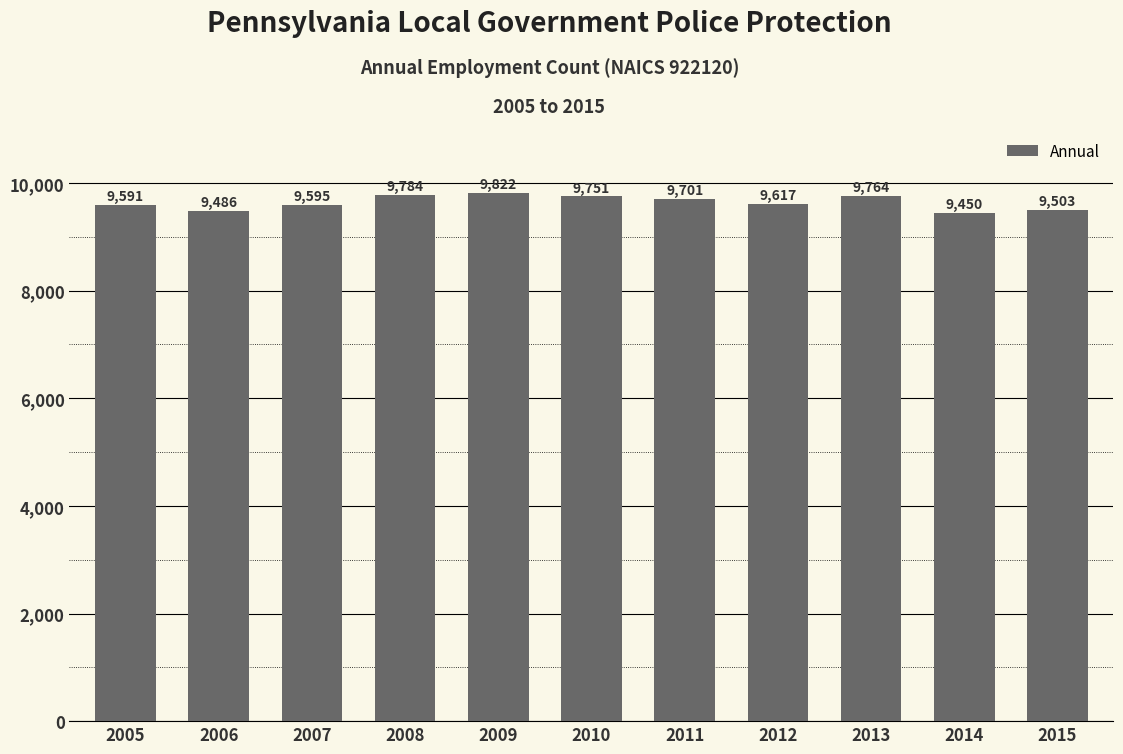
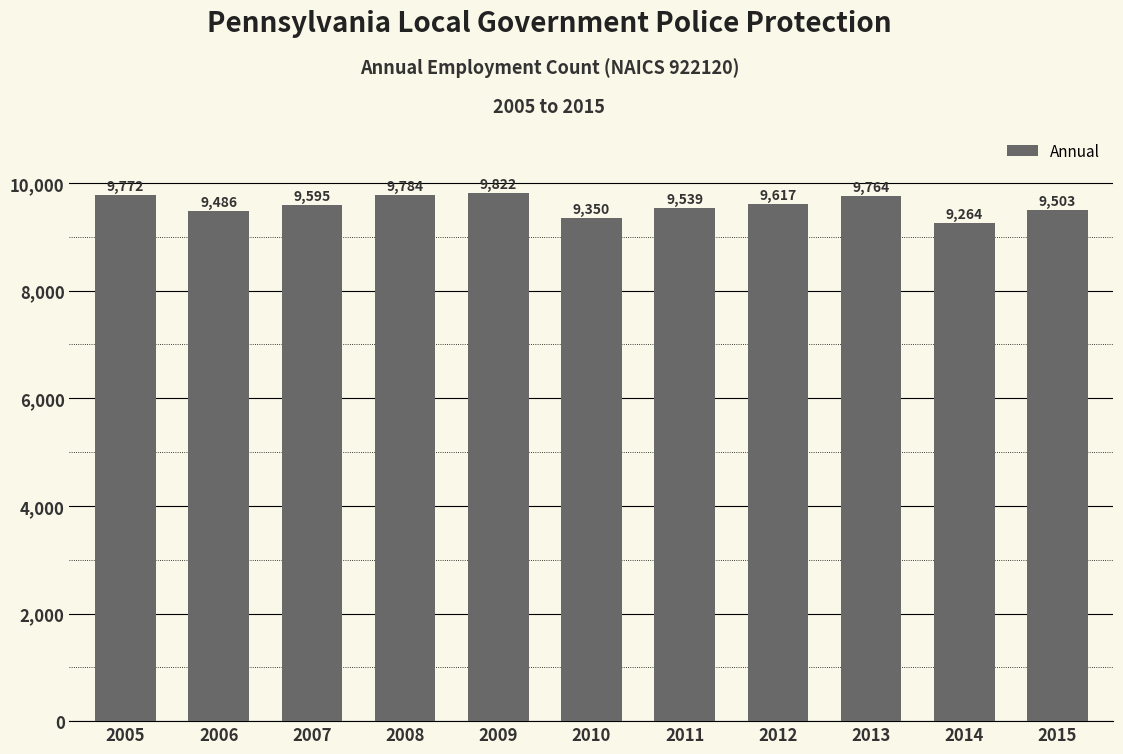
  {
-   "2005": "9,591",
+   "2005": "9,772",
    "2006": "9,486",
    "2007": "9,595",
    "2008": "9,784",
    "2009": "9,822",
-   "2010": "9,751",
-   "2011": "9,701",
+   "2010": "9,350",
+   "2011": "9,539",
    "2012": "9,617",
    "2013": "9,764",
-   "2014": "9,450",
+   "2014": "9,264",
    "2015": "9,503"
  }
